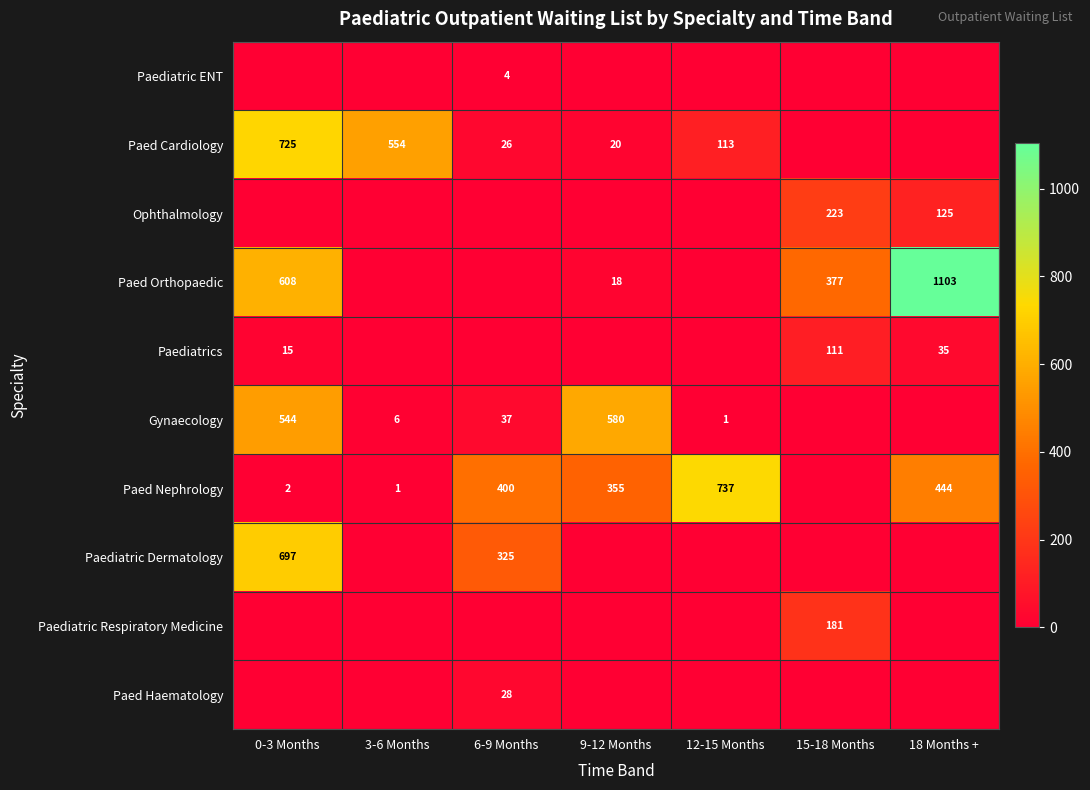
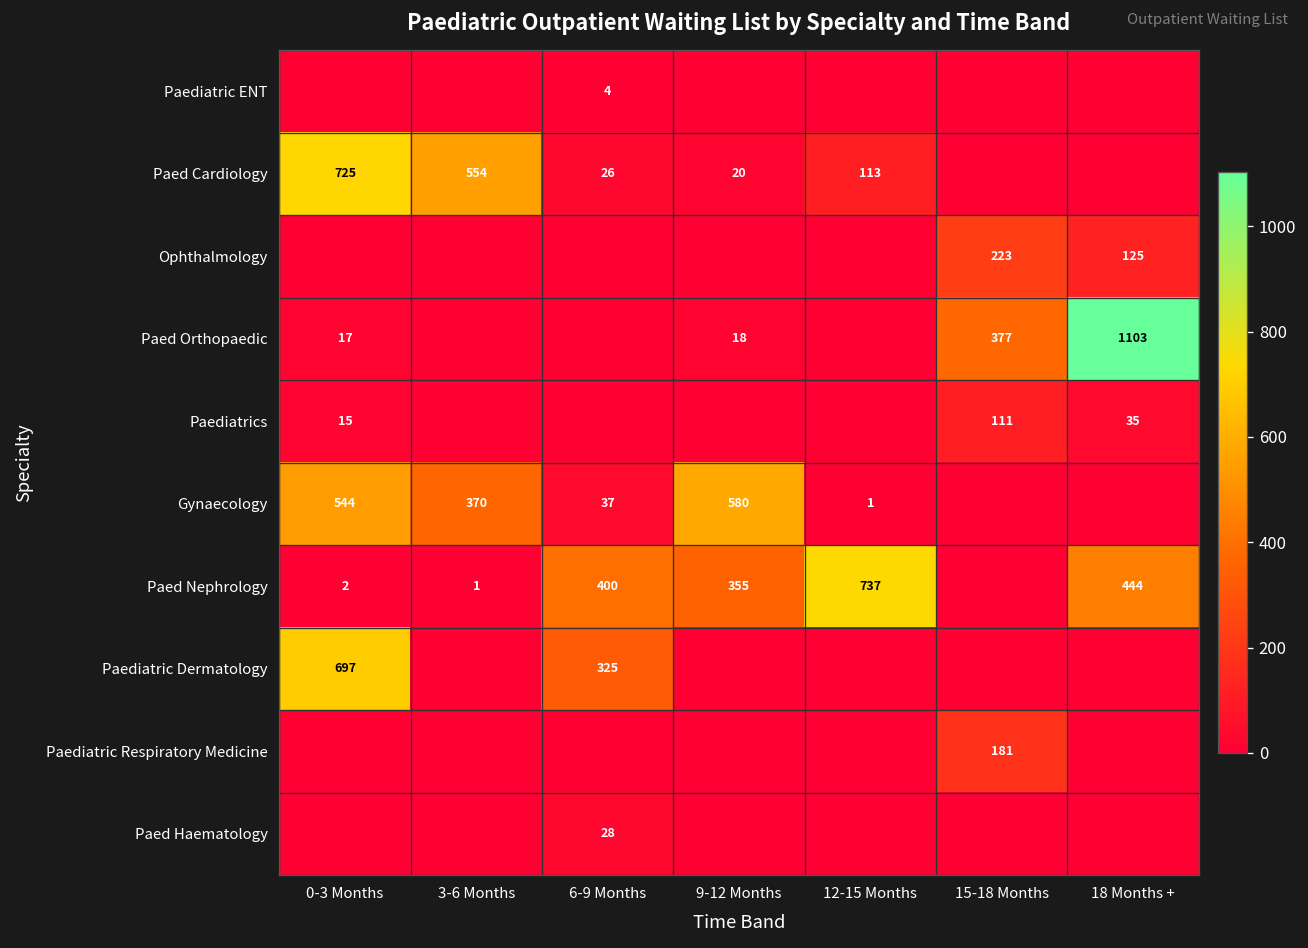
  {
    "Paediatric ENT": {
      "6-9 Months": 4
    },
    "Paed Cardiology": {
      "0-3 Months": 725,
      "3-6 Months": 554,
      "6-9 Months": 26,
      "9-12 Months": 20,
      "12-15 Months": 113
    },
    "Ophthalmology": {
      "15-18 Months": 223,
      "18 Months +": 125
    },
    "Paed Orthopaedic": {
-     "0-3 Months": 608,
+     "0-3 Months": 17,
      "9-12 Months": 18,
      "15-18 Months": 377,
      "18 Months +": 1103
    },
    "Paediatrics": {
      "0-3 Months": 15,
      "15-18 Months": 111,
      "18 Months +": 35
    },
    "Gynaecology": {
      "0-3 Months": 544,
-     "3-6 Months": 6,
+     "3-6 Months": 370,
      "6-9 Months": 37,
      "9-12 Months": 580,
      "12-15 Months": 1
    },
    "Paed Nephrology": {
      "0-3 Months": 2,
      "3-6 Months": 1,
      "6-9 Months": 400,
      "9-12 Months": 355,
      "12-15 Months": 737,
      "18 Months +": 444
    },
    "Paediatric Dermatology": {
      "0-3 Months": 697,
      "6-9 Months": 325
    },
    "Paediatric Respiratory Medicine": {
      "15-18 Months": 181
    },
    "Paed Haematology": {
      "6-9 Months": 28
    }
  }
